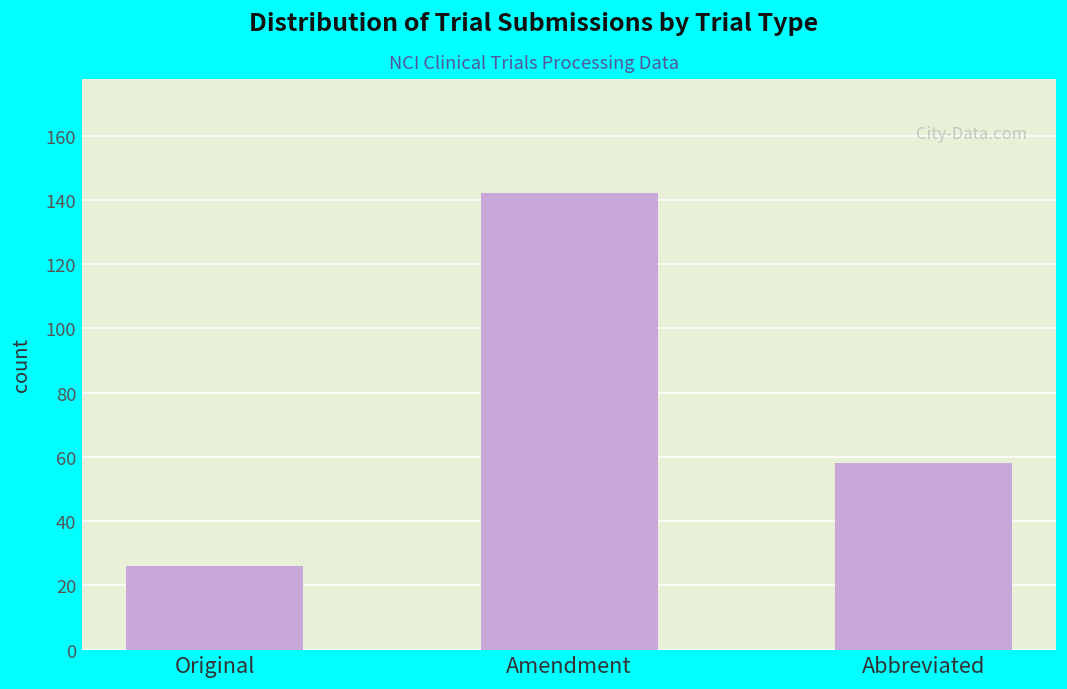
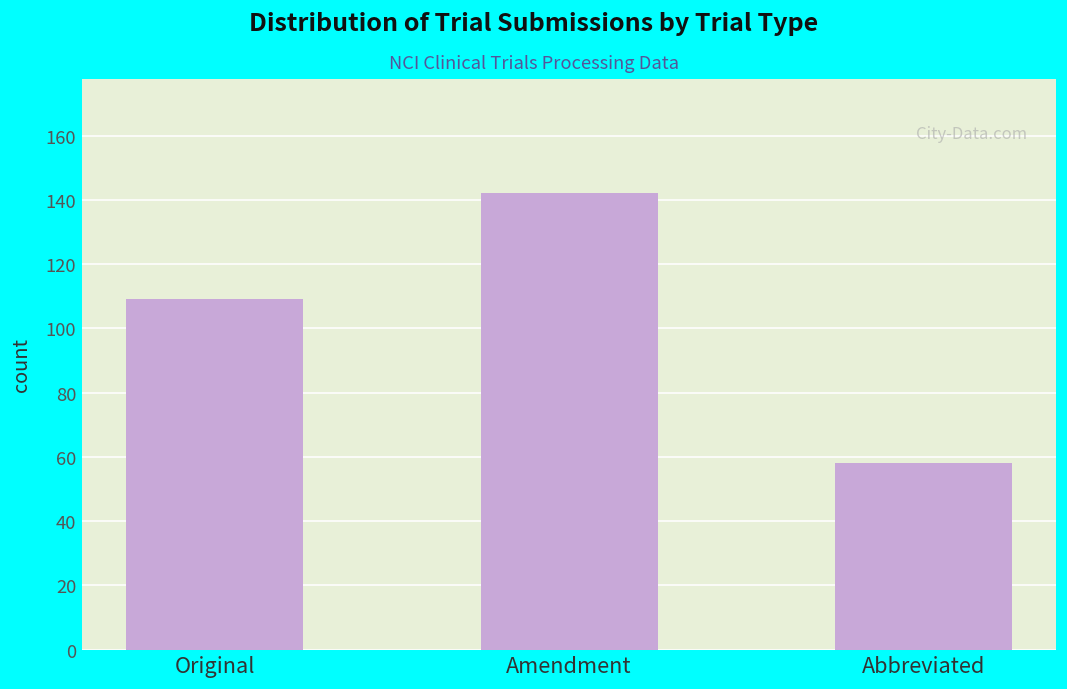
  {
-   "Original": 26,
+   "Original": 109,
    "Amendment": 142,
    "Abbreviated": 58
  }
